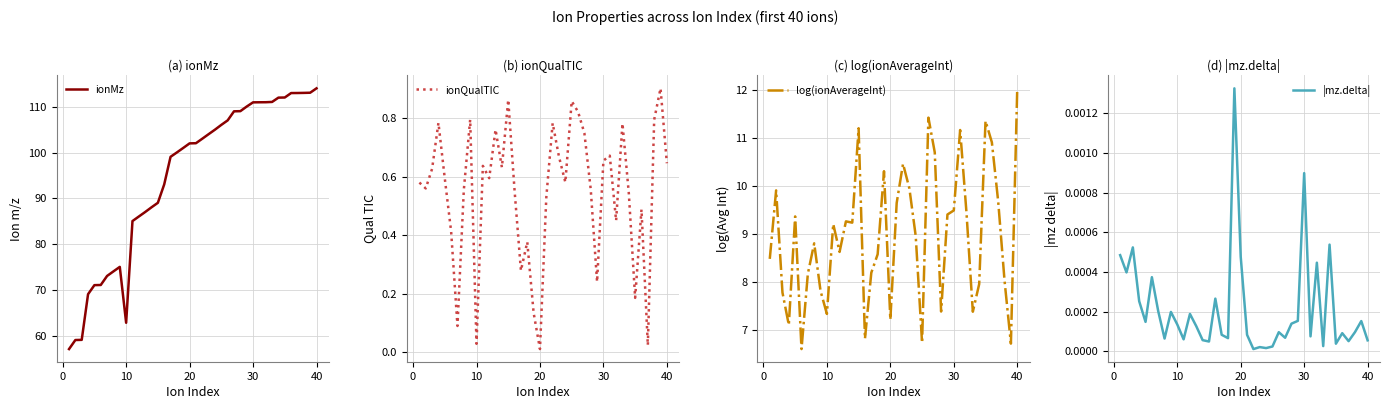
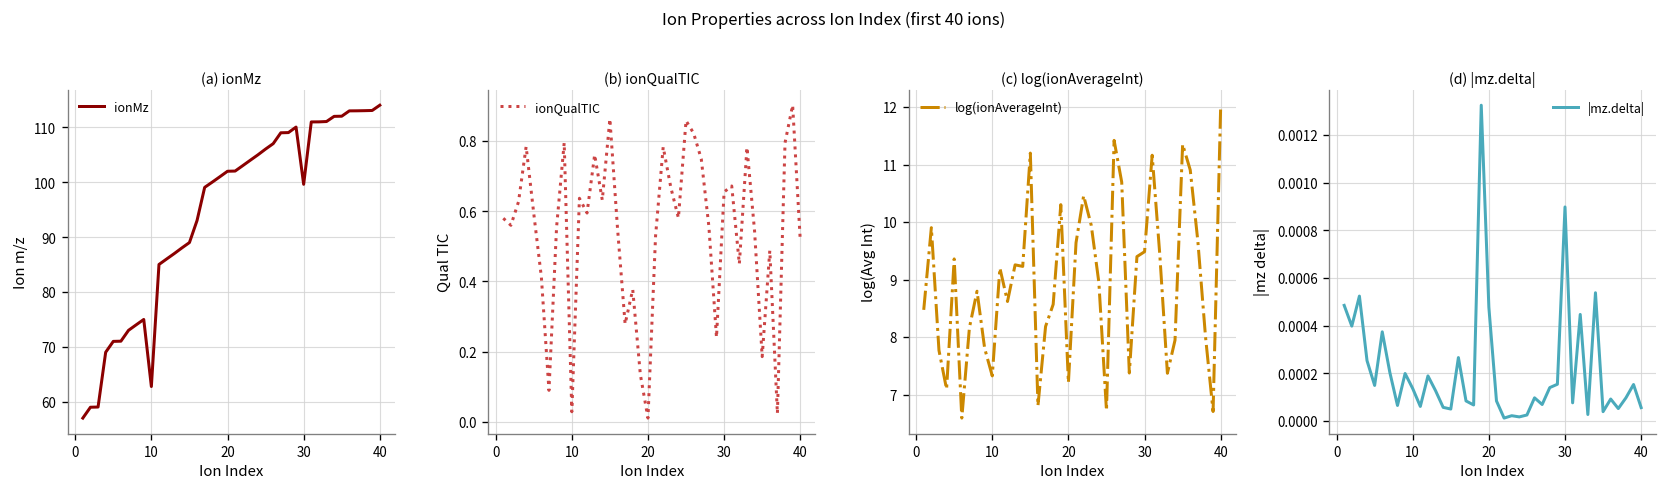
  {
    "(a) ionMz": {
      "10": 63,
      "20": 102,
-     "30": 111,
+     "30": 100,
      "40": 114
    },
    "(b) ionQualTIC": {
      "10": 0.03,
      "20": 0.01,
      "30": 0.66,
-     "40": 0.65
+     "40": 0.52
    },
    "(c) log(ionAverageInt)": {
      "10": 7.3,
      "20": 7.2,
      "30": 9.5,
      "40": 12.0
    },
    "(d) |mz.delta|": {
      "10": 0.00014,
      "20": 0.00048,
      "30": 0.00090,
      "40": 0.00006
    }
  }
